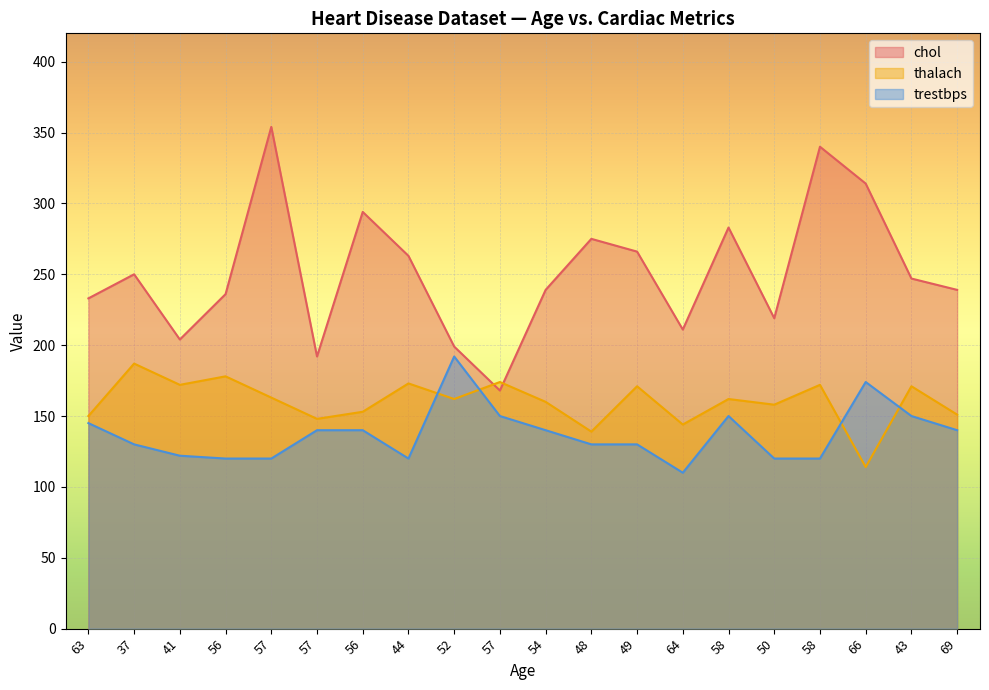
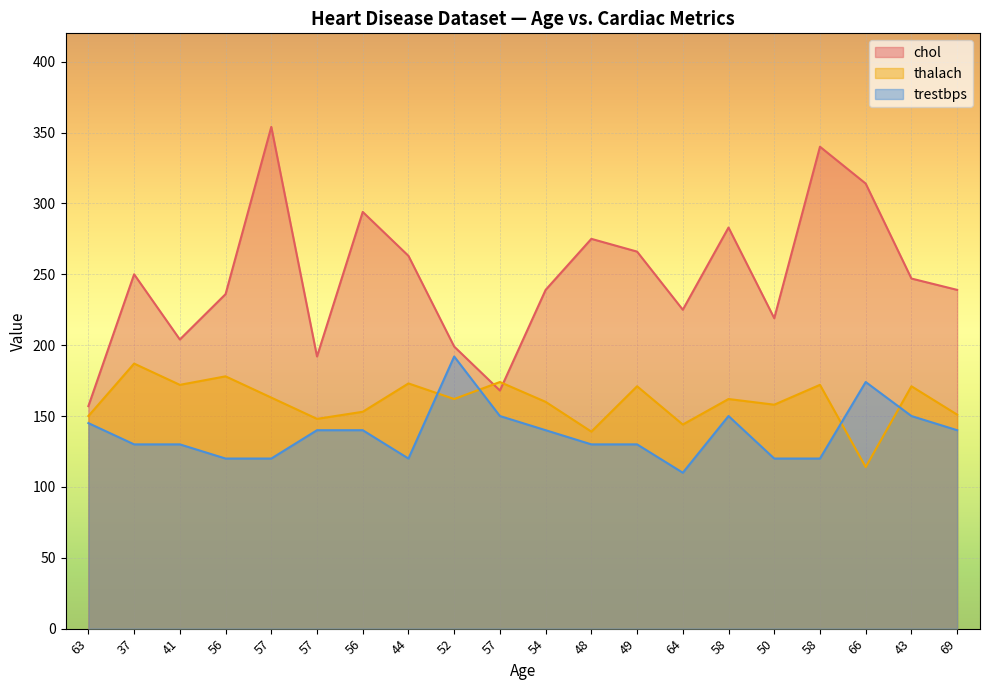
  {
    "chol": {
-     "63": 233,
+     "63": 157,
      "37": 250,
      "41": 204,
      "44": 263,
      "52": 199,
      "54": 239,
      "48": 275,
      "49": 266,
-     "64": 211,
+     "64": 225,
      "50": 219,
      "66": 314,
      "43": 247,
      "69": 239
    },
    "thalach": {
      "63": 150,
      "37": 187,
      "41": 172,
      "44": 173,
      "52": 162,
      "54": 160,
      "48": 139,
      "49": 171,
      "64": 144,
      "50": 158,
      "66": 114,
      "43": 171,
      "69": 151
    },
    "trestbps": {
      "63": 145,
      "37": 130,
-     "41": 122,
+     "41": 130,
      "44": 120,
      "52": 192,
      "54": 140,
      "48": 130,
      "49": 130,
      "64": 110,
      "50": 120,
      "66": 174,
      "43": 150,
      "69": 140
    }
  }
